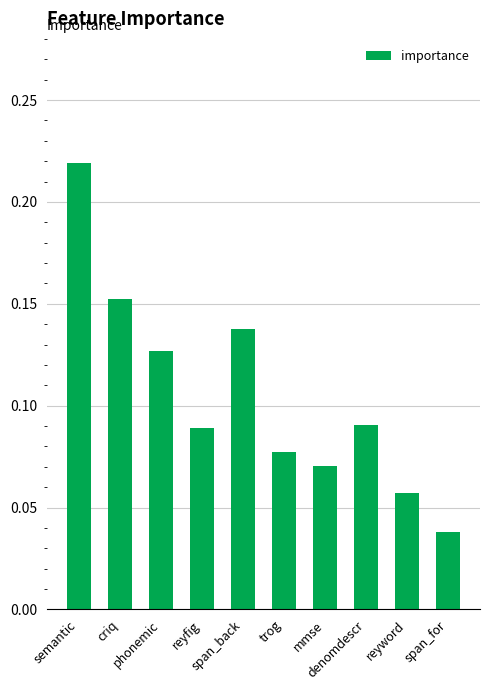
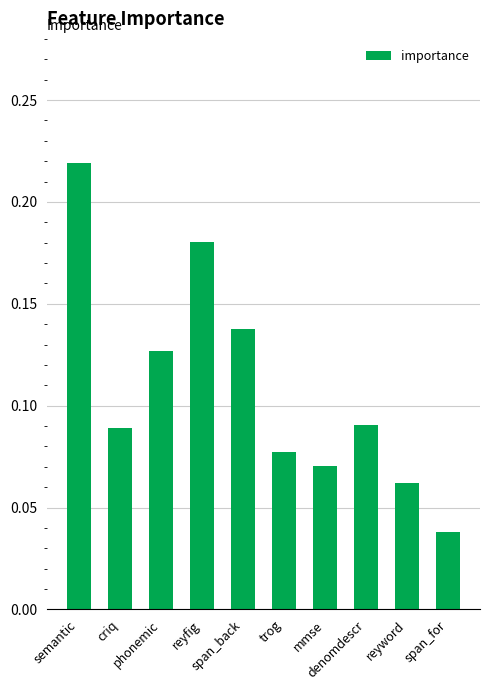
  {
    "semantic": 0.219,
-   "criq": 0.153,
+   "criq": 0.089,
    "phonemic": 0.127,
-   "reyfig": 0.089,
+   "reyfig": 0.180,
    "span_back": 0.138,
    "trog": 0.077,
    "mmse": 0.070,
    "denomdescr": 0.091,
-   "reyword": 0.057,
+   "reyword": 0.062,
    "span_for": 0.038
  }
